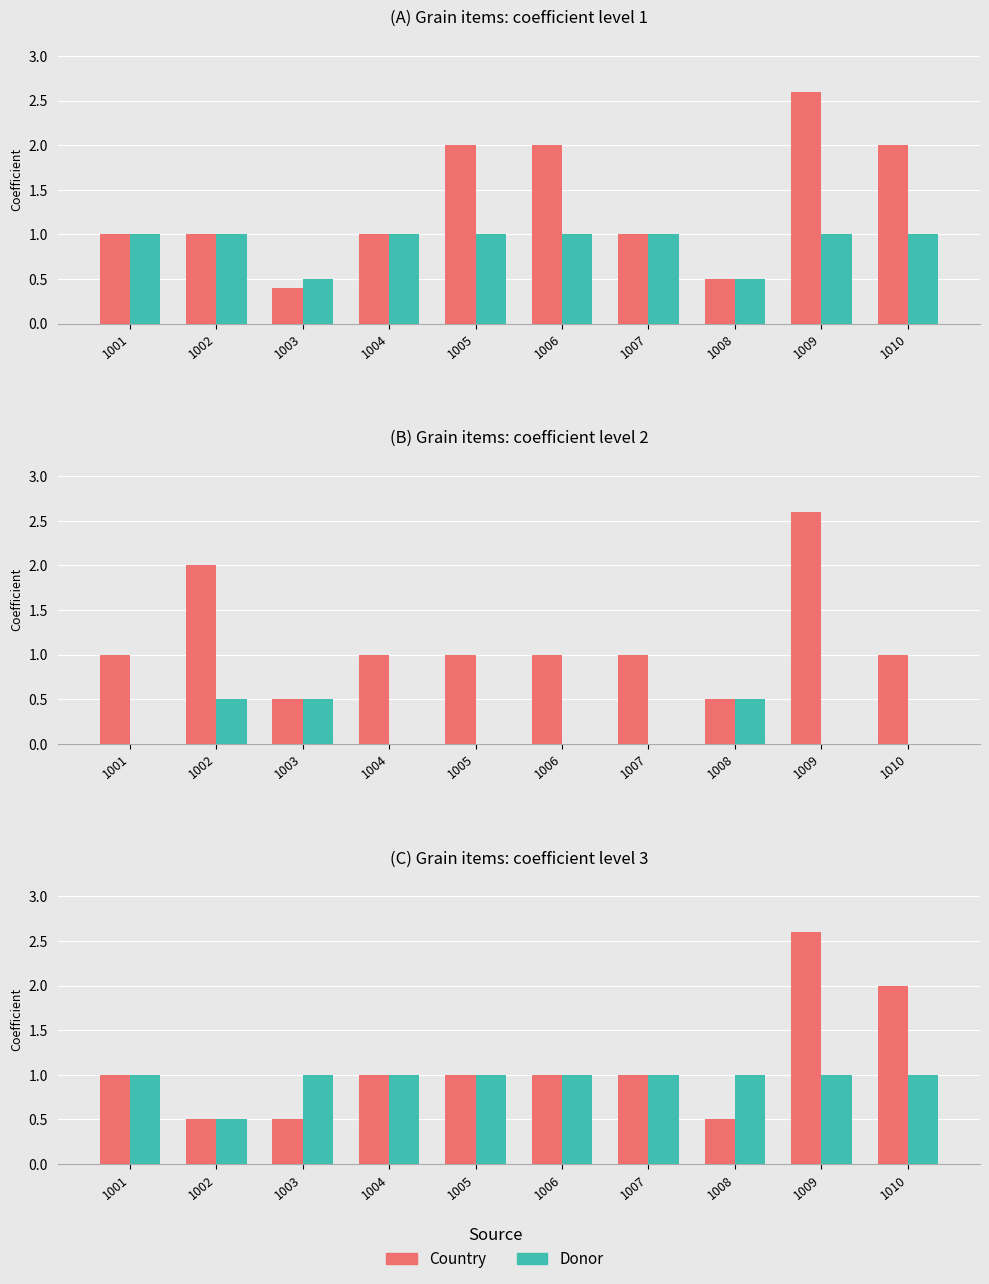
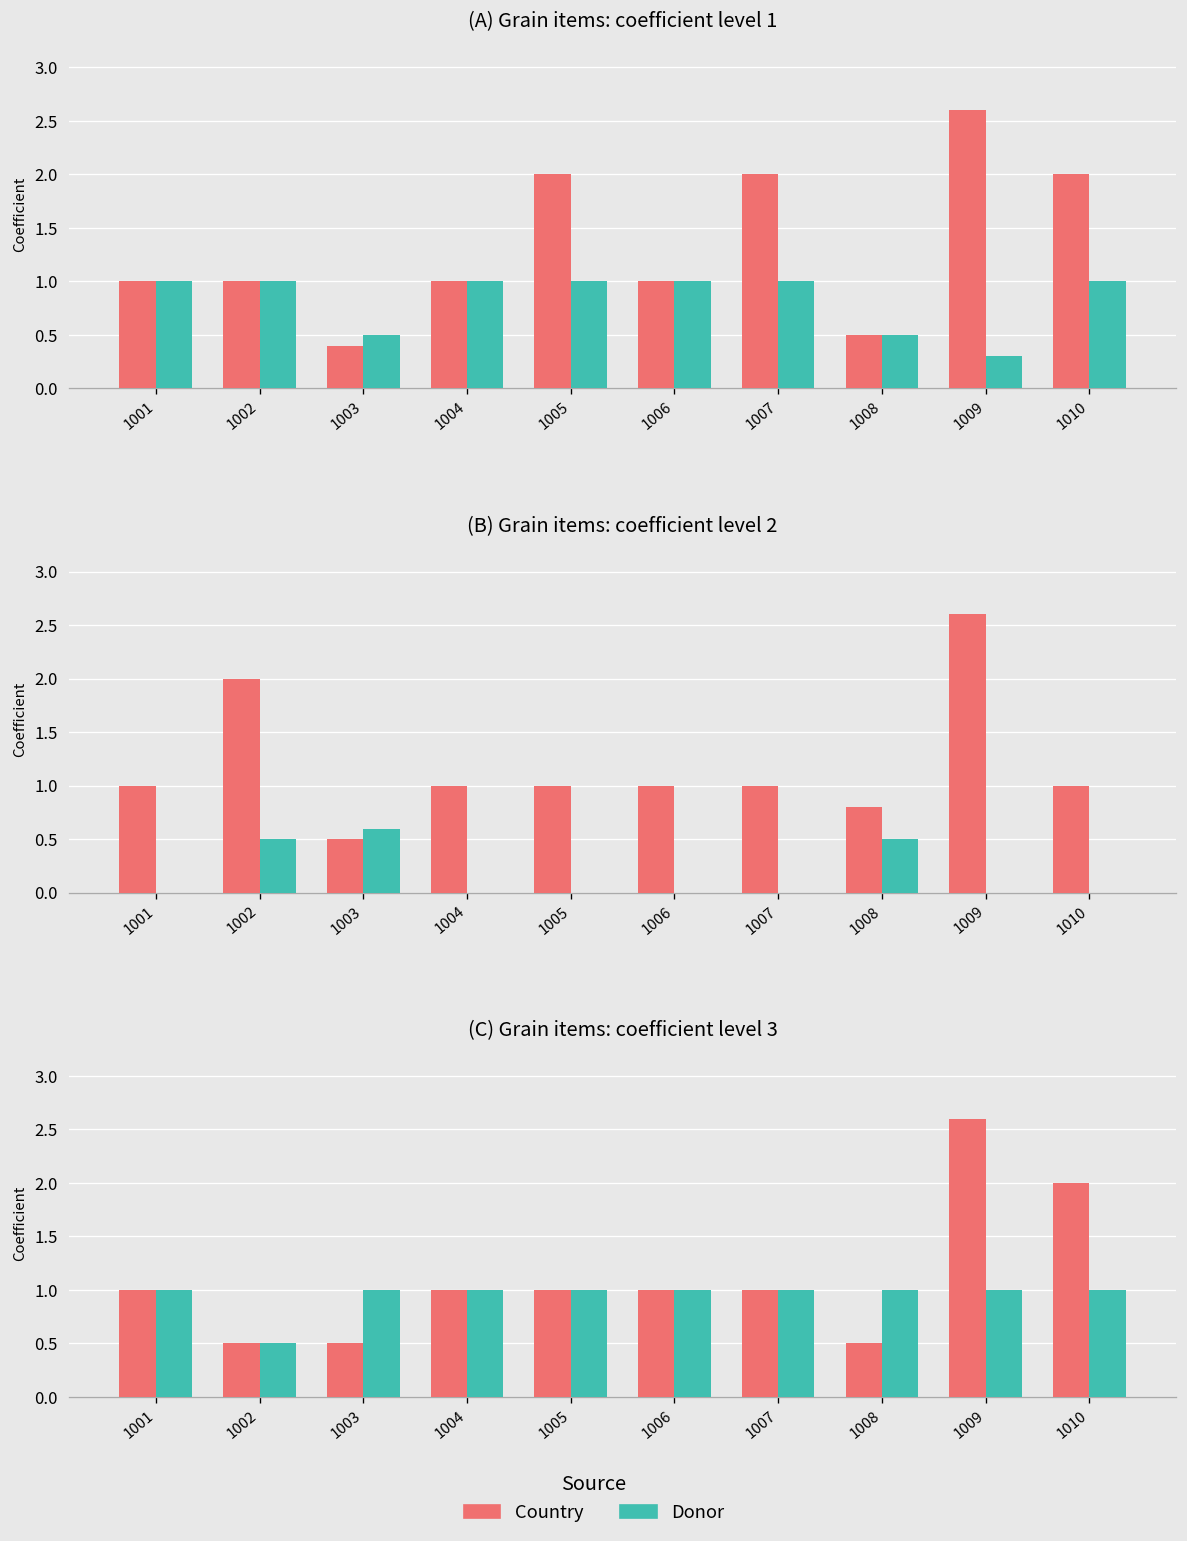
  {
    "(A) Grain items: coefficient level 1": {
      "Country": {
        "1001": 1,
        "1002": 1,
        "1003": 0.4,
        "1004": 1,
        "1005": 2,
-       "1006": 2,
-       "1007": 1,
+       "1006": 1,
+       "1007": 2,
        "1008": 0.5,
        "1009": 2.6,
        "1010": 2
      },
      "Donor": {
        "1001": 1.0,
        "1002": 1.0,
        "1003": 0.5,
        "1004": 1.0,
        "1005": 1.0,
        "1006": 1.0,
        "1007": 1.0,
        "1008": 0.5,
-       "1009": 1.0,
+       "1009": 0.3,
        "1010": 1.0
      }
    },
    "(B) Grain items: coefficient level 2": {
      "Country": {
        "1001": 1.0,
        "1002": 2.0,
        "1003": 0.5,
        "1004": 1.0,
        "1005": 1.0,
        "1006": 1.0,
        "1007": 1.0,
-       "1008": 0.5,
+       "1008": 0.8,
        "1009": 2.6,
        "1010": 1.0
      },
      "Donor": {
        "1001": 0.0,
        "1002": 0.5,
-       "1003": 0.5,
+       "1003": 0.6,
        "1004": 0.0,
        "1005": 0.0,
        "1006": 0.0,
        "1007": 0.0,
        "1008": 0.5,
        "1009": 0.0,
        "1010": 0.0
      }
    },
    "(C) Grain items: coefficient level 3": {
      "Country": {
        "1001": 1.0,
        "1002": 0.5,
        "1003": 0.5,
        "1004": 1.0,
        "1005": 1.0,
        "1006": 1.0,
        "1007": 1.0,
        "1008": 0.5,
        "1009": 2.6,
        "1010": 2.0
      },
      "Donor": {
        "1001": 1.0,
        "1002": 0.5,
        "1003": 1.0,
        "1004": 1.0,
        "1005": 1.0,
        "1006": 1.0,
        "1007": 1.0,
        "1008": 1.0,
        "1009": 1.0,
        "1010": 1.0
      }
    }
  }
